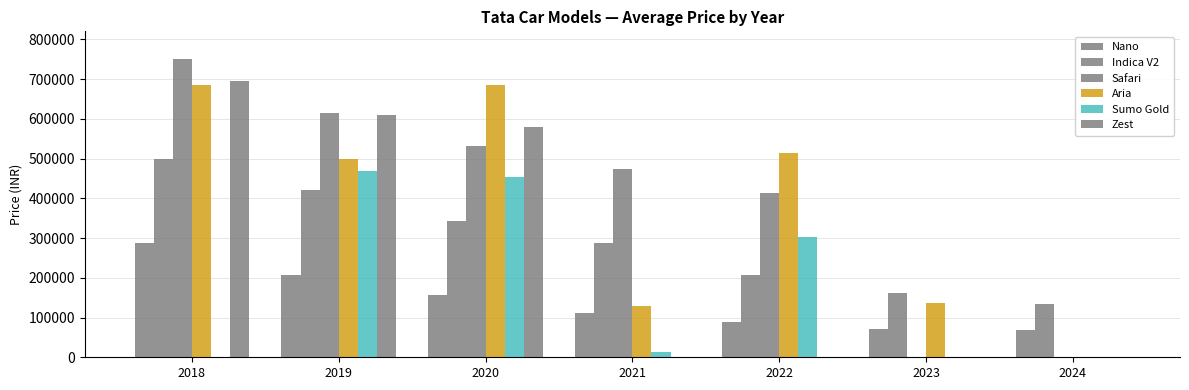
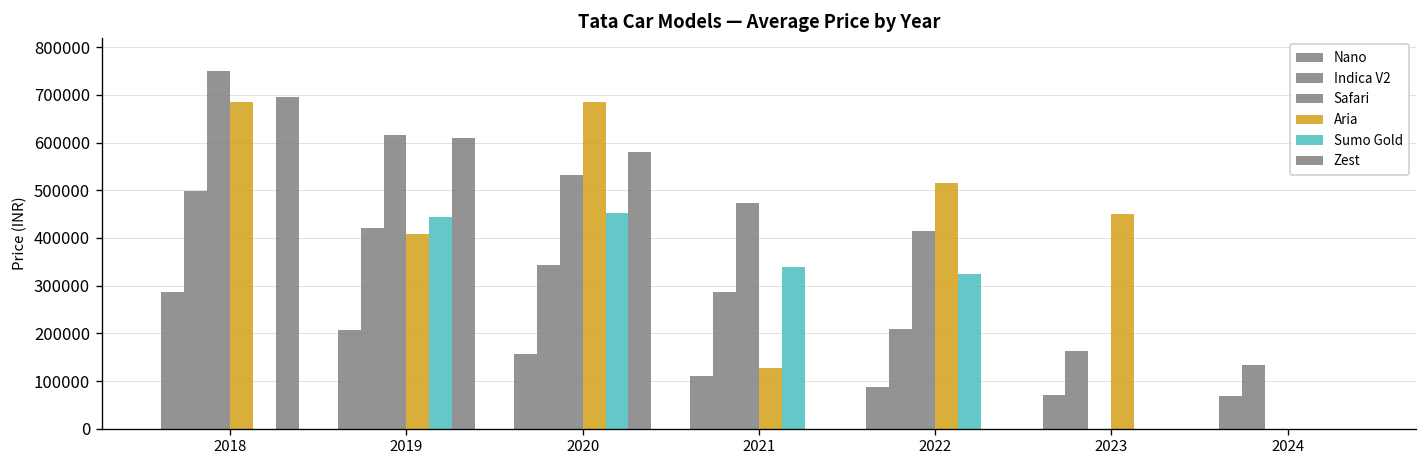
  {
    "Aria": {
      "2018": 690000,
-     "2019": 500000,
+     "2019": 410000,
      "2020": 690000,
      "2021": 130000,
      "2022": 510000,
-     "2023": 140000,
+     "2023": 450000,
      "2024": 0
    },
    "Sumo Gold": {
      "2018": 0,
-     "2019": 470000,
+     "2019": 440000,
      "2020": 450000,
-     "2021": 10000,
-     "2022": 300000,
+     "2021": 340000,
+     "2022": 330000,
      "2023": 0,
      "2024": 0
    }
  }
